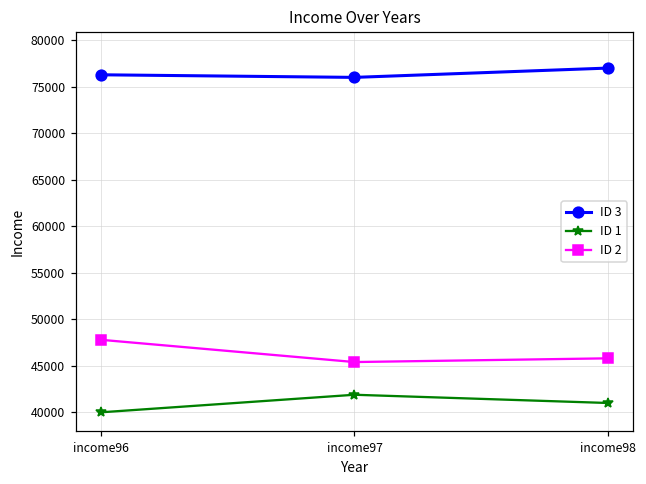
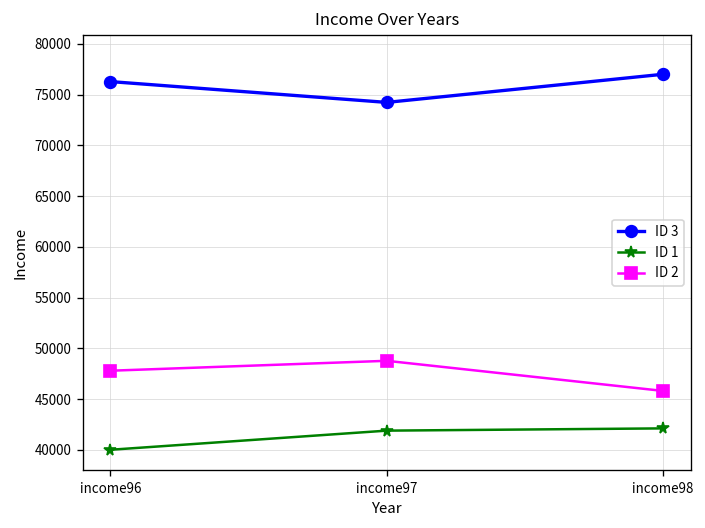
  {
    "ID 3": {
      "income96": 76000,
-     "income97": 76000,
+     "income97": 74000,
      "income98": 77000
    },
    "ID 1": {
      "income96": 40000,
      "income97": 42000,
-     "income98": 41000
+     "income98": 42000
    },
    "ID 2": {
      "income96": 48000,
-     "income97": 45000,
+     "income97": 49000,
      "income98": 46000
    }
  }
